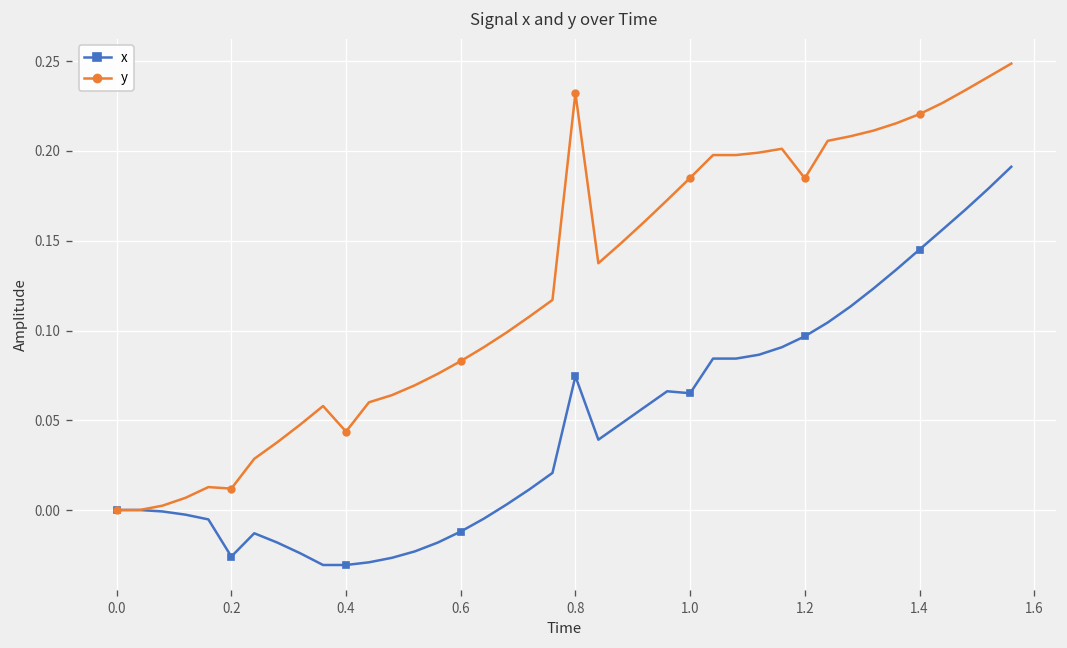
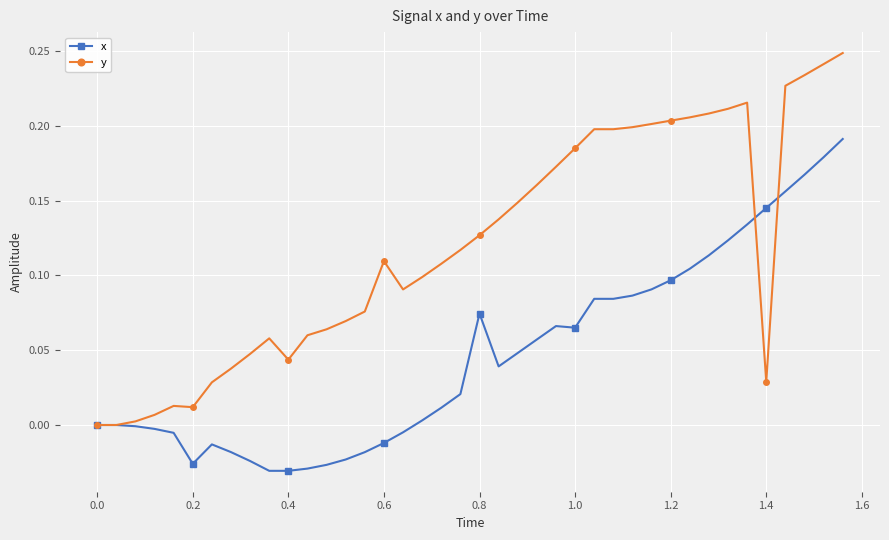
  {
    "x": {
      "0.2": -0.026,
      "0.4": -0.031,
      "0.6": -0.012,
      "0.8": 0.075,
      "1.0": 0.065,
      "1.2": 0.097,
      "1.4": 0.145
    },
    "y": {
      "0.2": 0.012,
      "0.4": 0.044,
-     "0.6": 0.083,
-     "0.8": 0.232,
+     "0.6": 0.110,
+     "0.8": 0.127,
      "1.0": 0.185,
-     "1.2": 0.185,
-     "1.4": 0.221
+     "1.2": 0.203,
+     "1.4": 0.029
    }
  }
